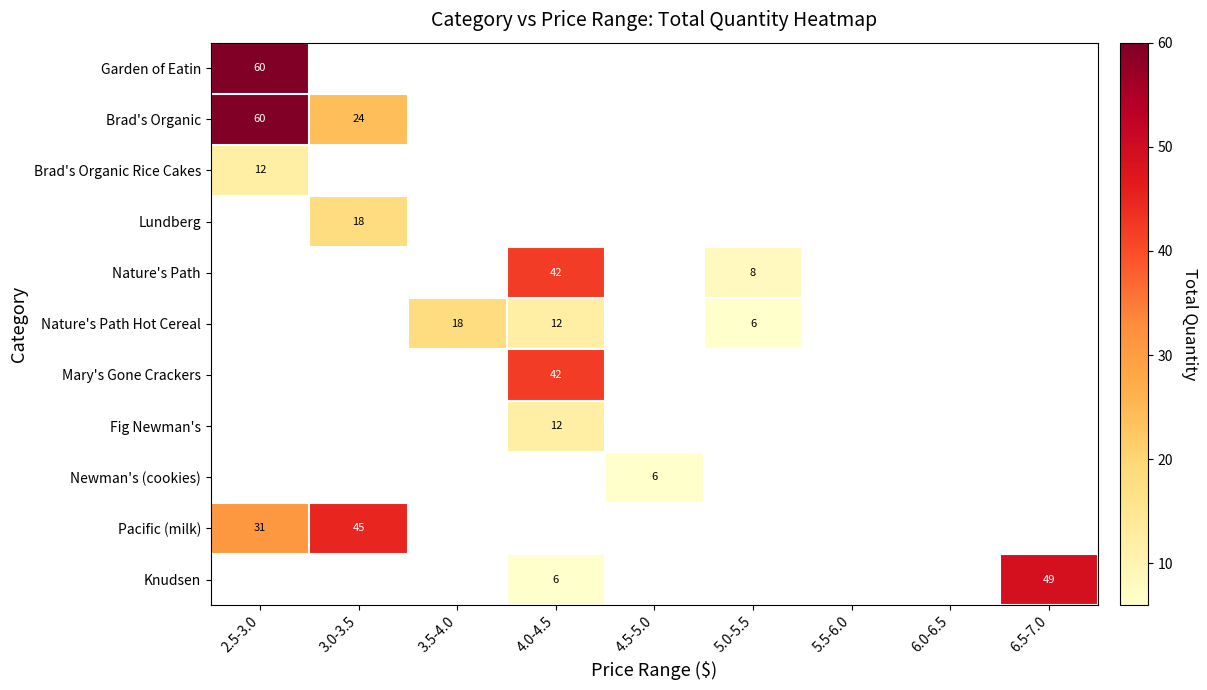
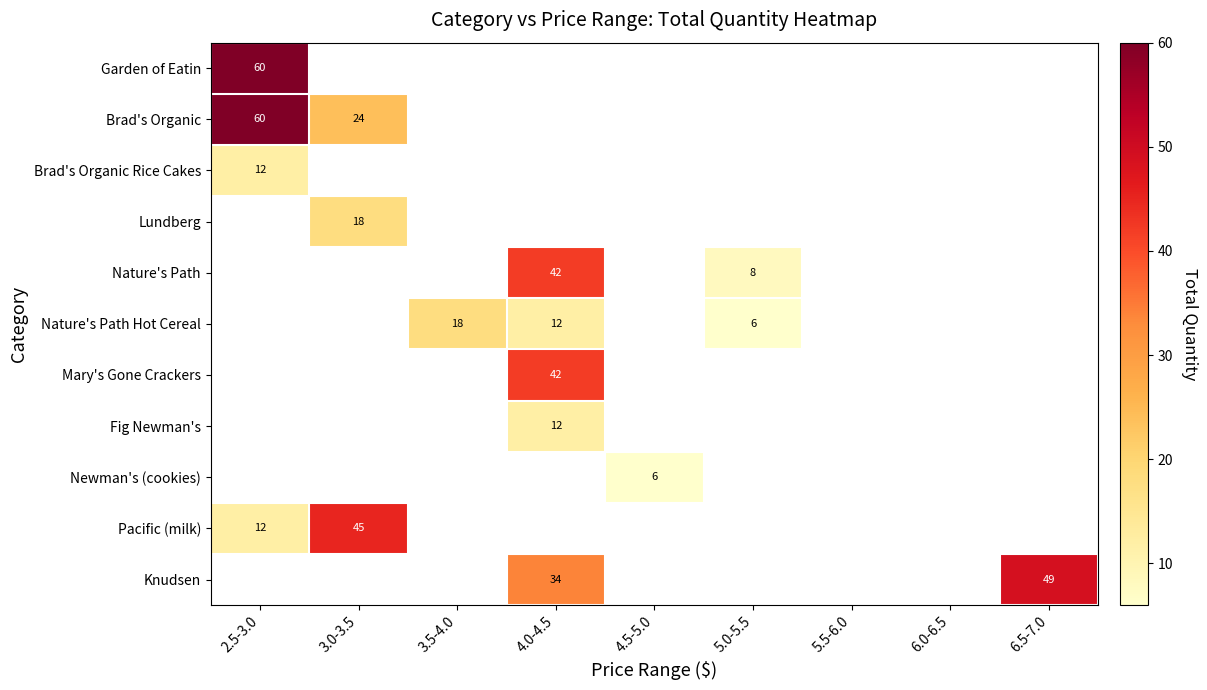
  {
    "Garden of Eatin": {
      "2.5-3.0": 60
    },
    "Brad's Organic": {
      "2.5-3.0": 60,
      "3.0-3.5": 24
    },
    "Brad's Organic Rice Cakes": {
      "2.5-3.0": 12
    },
    "Lundberg": {
      "3.0-3.5": 18
    },
    "Nature's Path": {
      "4.0-4.5": 42,
      "5.0-5.5": 8
    },
    "Nature's Path Hot Cereal": {
      "3.5-4.0": 18,
      "4.0-4.5": 12,
      "5.0-5.5": 6
    },
    "Mary's Gone Crackers": {
      "4.0-4.5": 42
    },
    "Fig Newman's": {
      "4.0-4.5": 12
    },
    "Newman's (cookies)": {
      "4.5-5.0": 6
    },
    "Pacific (milk)": {
-     "2.5-3.0": 31,
+     "2.5-3.0": 12,
      "3.0-3.5": 45
    },
    "Knudsen": {
-     "4.0-4.5": 6,
+     "4.0-4.5": 34,
      "6.5-7.0": 49
    }
  }
